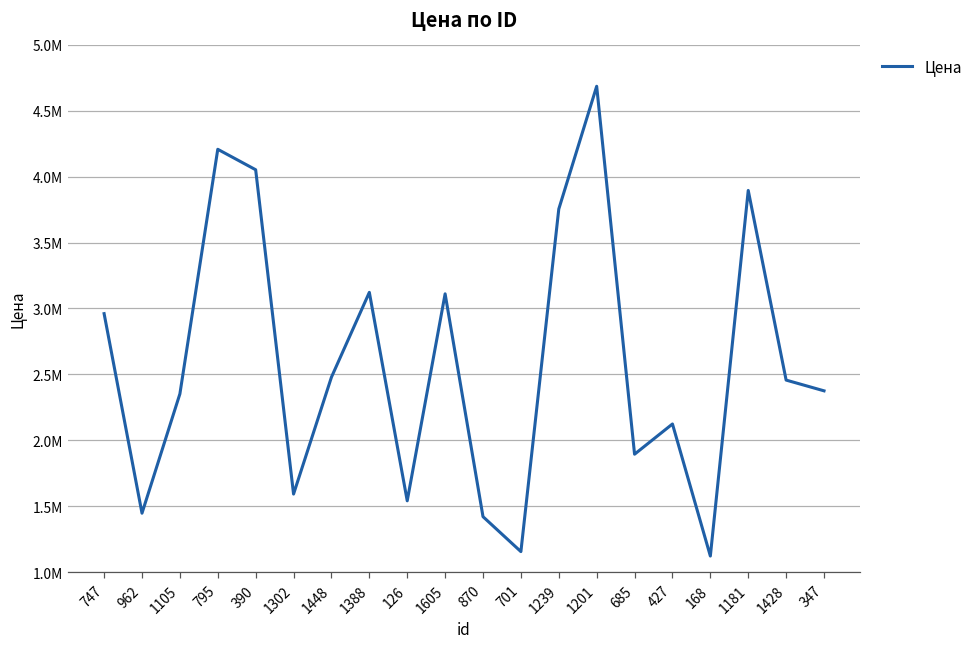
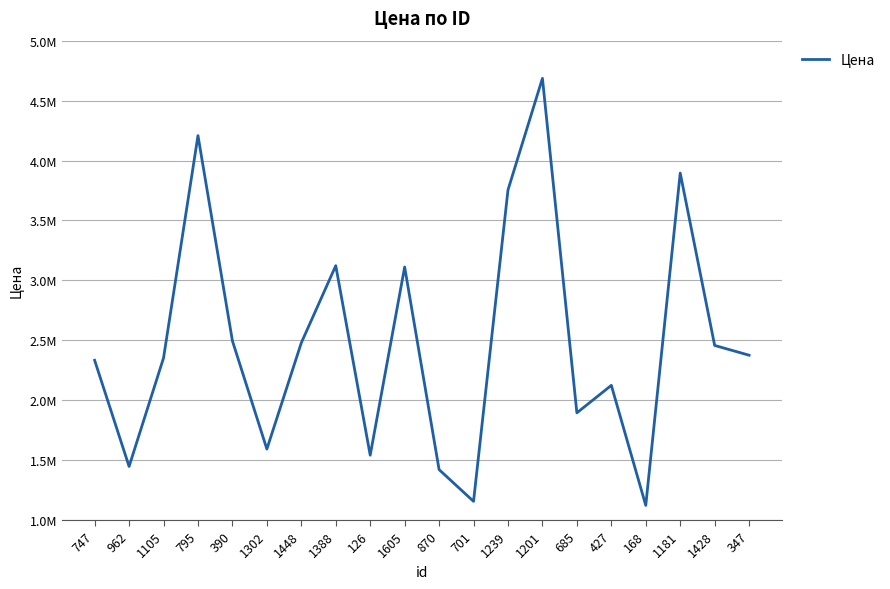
  {
-   "747": 2960000,
+   "747": 2330000,
    "962": 1450000,
    "1105": 2350000,
    "795": 4210000,
-   "390": 4050000,
+   "390": 2490000,
    "1302": 1590000,
    "1448": 2480000,
    "1388": 3120000,
    "126": 1540000,
    "1605": 3110000,
    "870": 1420000,
    "701": 1160000,
    "1239": 3750000,
    "1201": 4690000,
    "685": 1890000,
    "427": 2120000,
    "168": 1120000,
    "1181": 3900000,
    "1428": 2460000,
    "347": 2380000
  }
